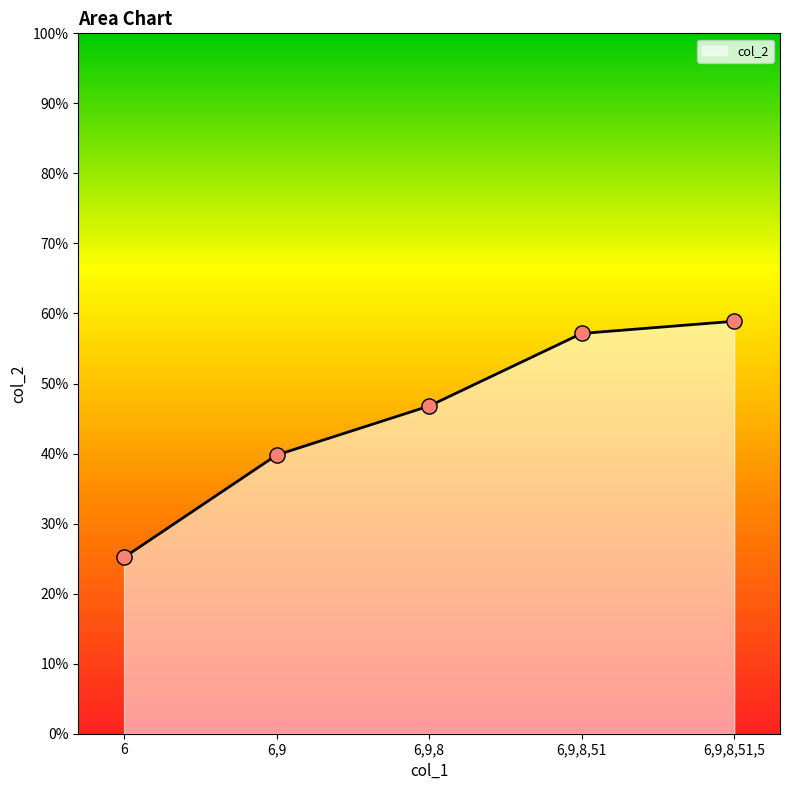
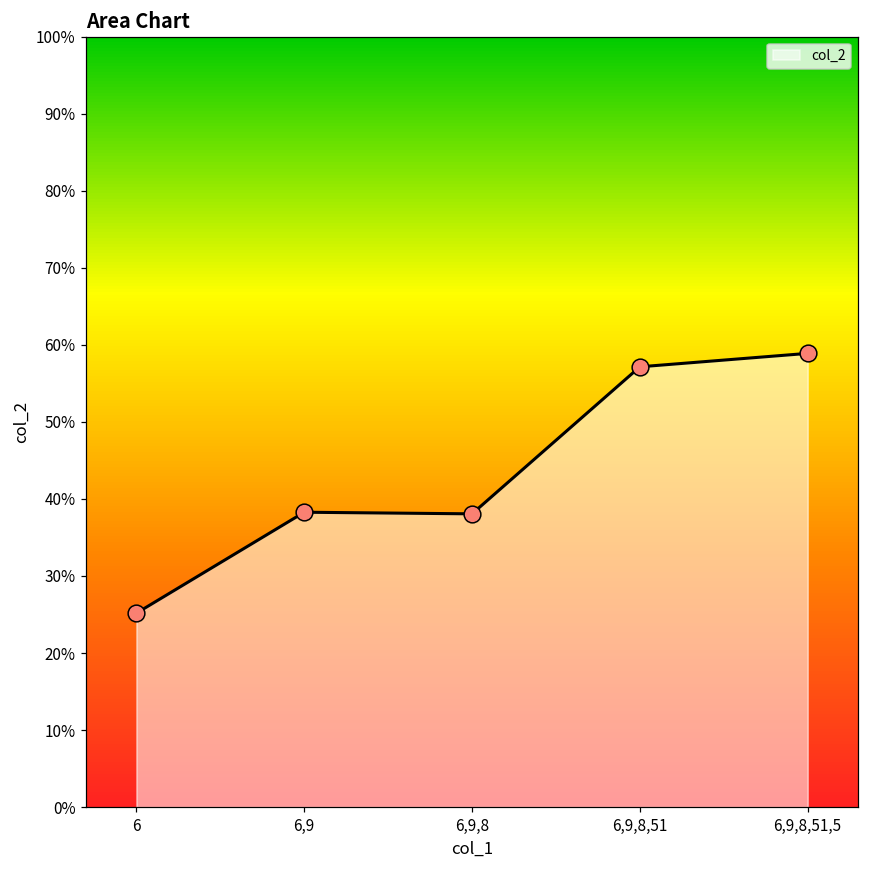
  {
    "6": "25%",
-   "6,9": "40%",
-   "6,9,8": "47%",
+   "6,9": "38%",
+   "6,9,8": "38%",
    "6,9,8,51": "57%",
    "6,9,8,51,5": "59%"
  }
